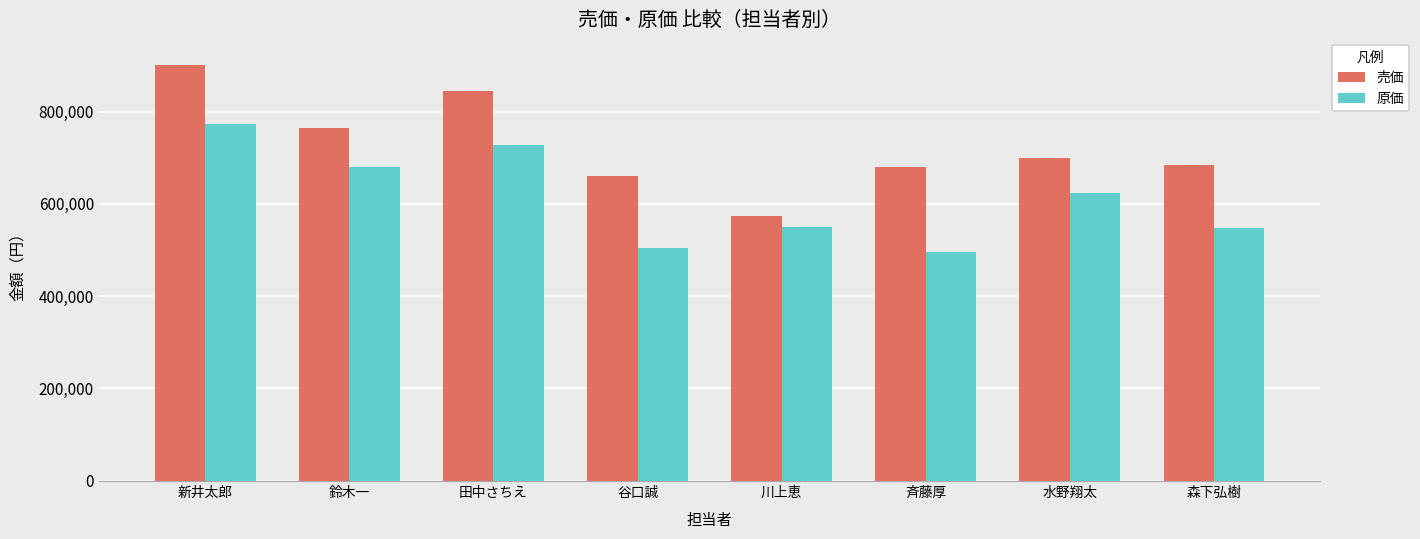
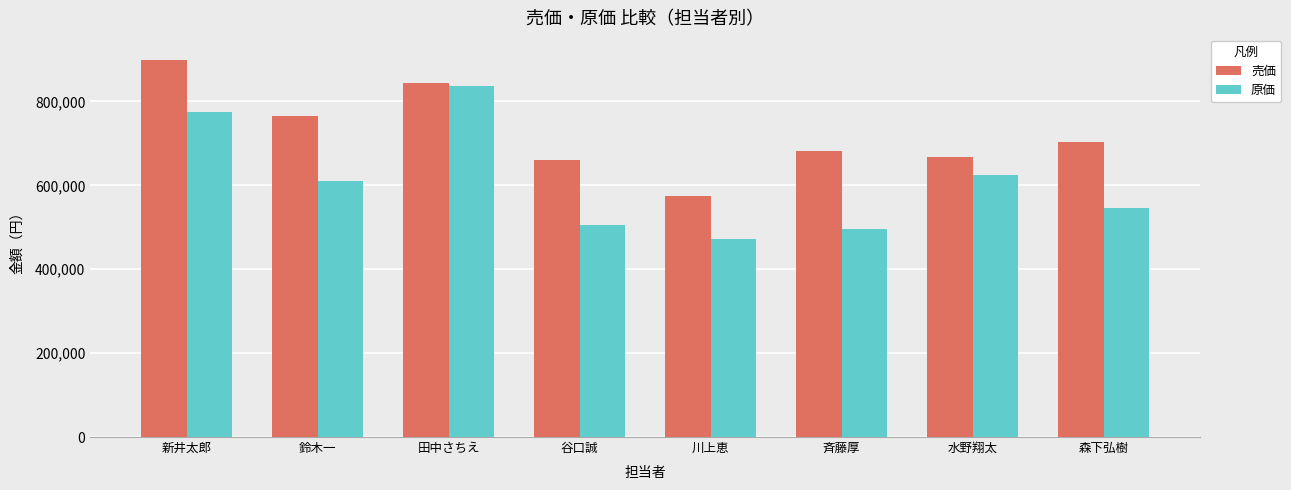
  {
    "売価": {
      "新井太郎": "900,000",
      "鈴木一": "770,000",
      "田中さちえ": "840,000",
      "谷口誠": "660,000",
      "川上恵": "570,000",
      "斉藤厚": "680,000",
-     "水野翔太": "700,000",
-     "森下弘樹": "680,000"
+     "水野翔太": "670,000",
+     "森下弘樹": "700,000"
    },
    "原価": {
      "新井太郎": "770,000",
-     "鈴木一": "680,000",
-     "田中さちえ": "730,000",
+     "鈴木一": "610,000",
+     "田中さちえ": "840,000",
      "谷口誠": "510,000",
-     "川上恵": "550,000",
+     "川上恵": "470,000",
      "斉藤厚": "500,000",
      "水野翔太": "620,000",
      "森下弘樹": "550,000"
    }
  }
